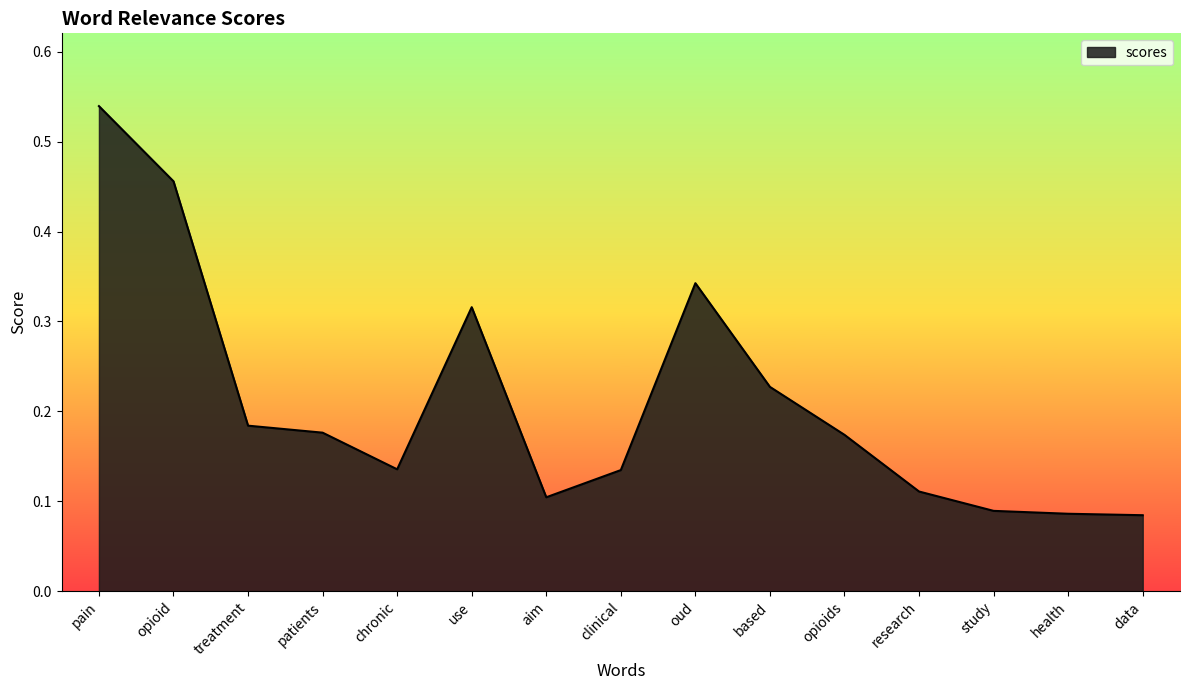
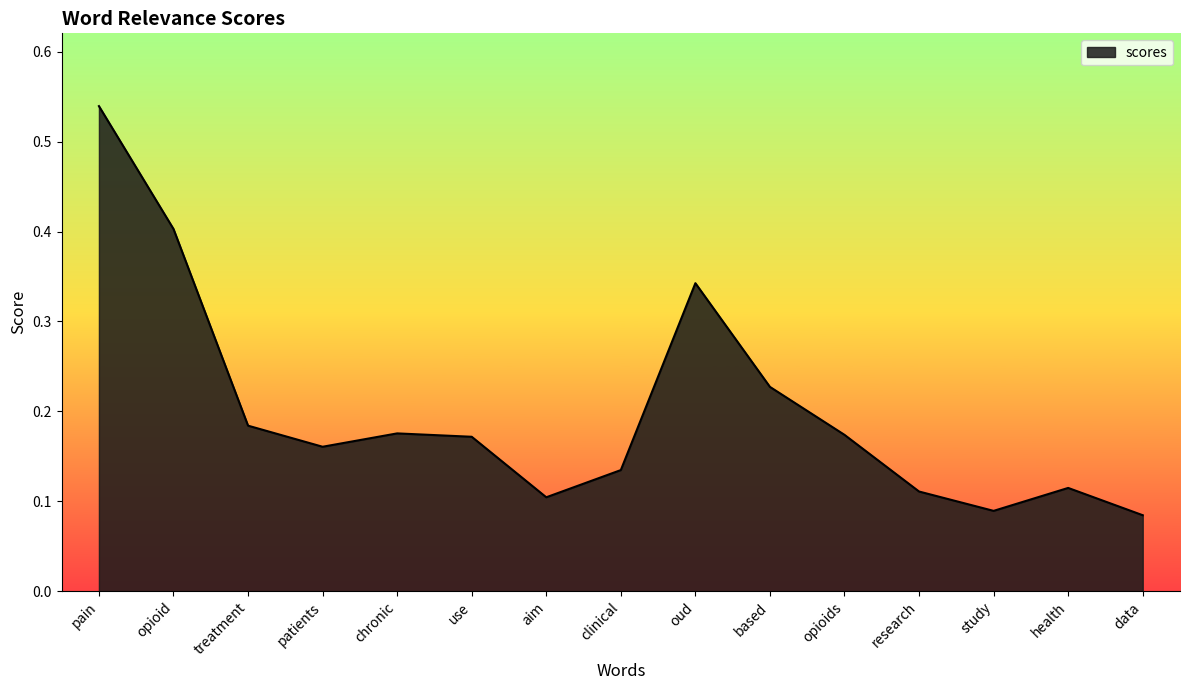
  {
    "pain": 0.54,
-   "opioid": 0.46,
+   "opioid": 0.40,
    "treatment": 0.18,
-   "patients": 0.18,
-   "chronic": 0.14,
-   "use": 0.32,
+   "patients": 0.16,
+   "chronic": 0.18,
+   "use": 0.17,
    "aim": 0.10,
    "clinical": 0.13,
    "oud": 0.34,
    "based": 0.23,
    "opioids": 0.17,
    "research": 0.11,
    "study": 0.09,
-   "health": 0.09,
+   "health": 0.11,
    "data": 0.08
  }
